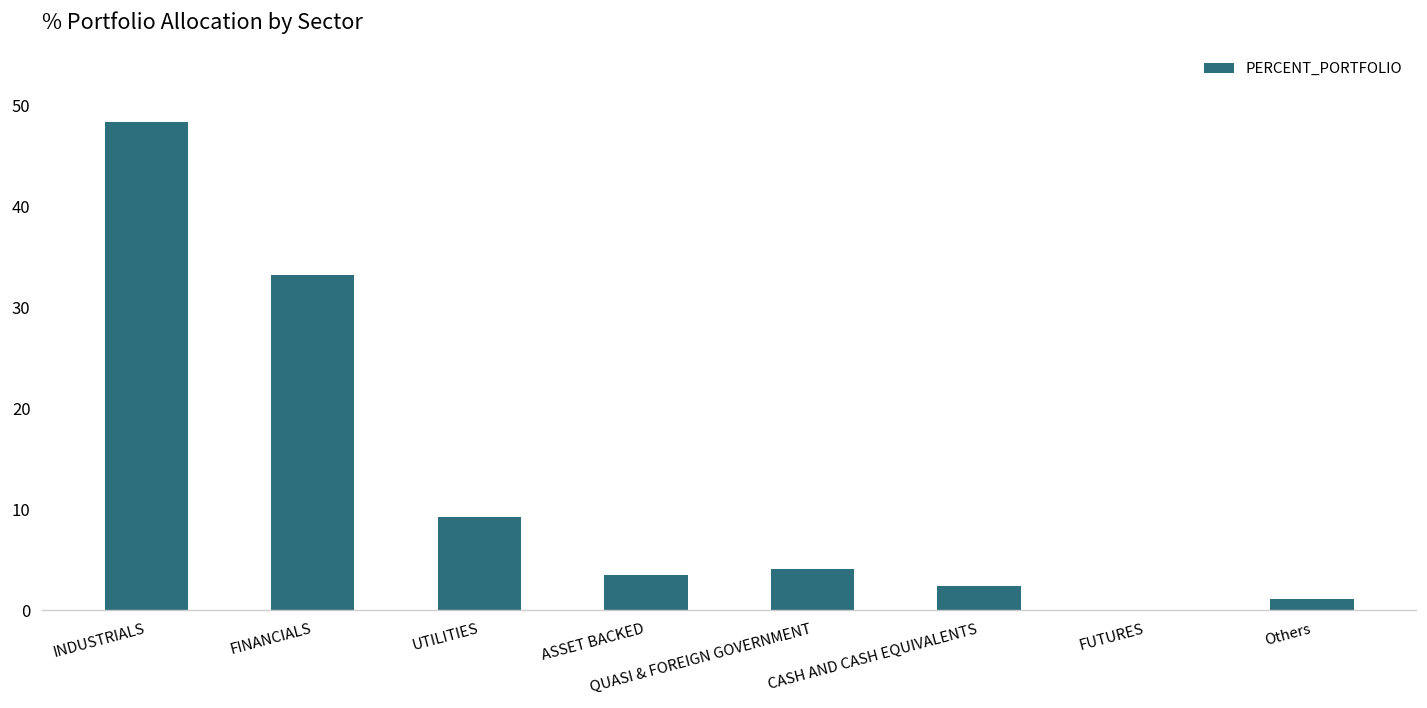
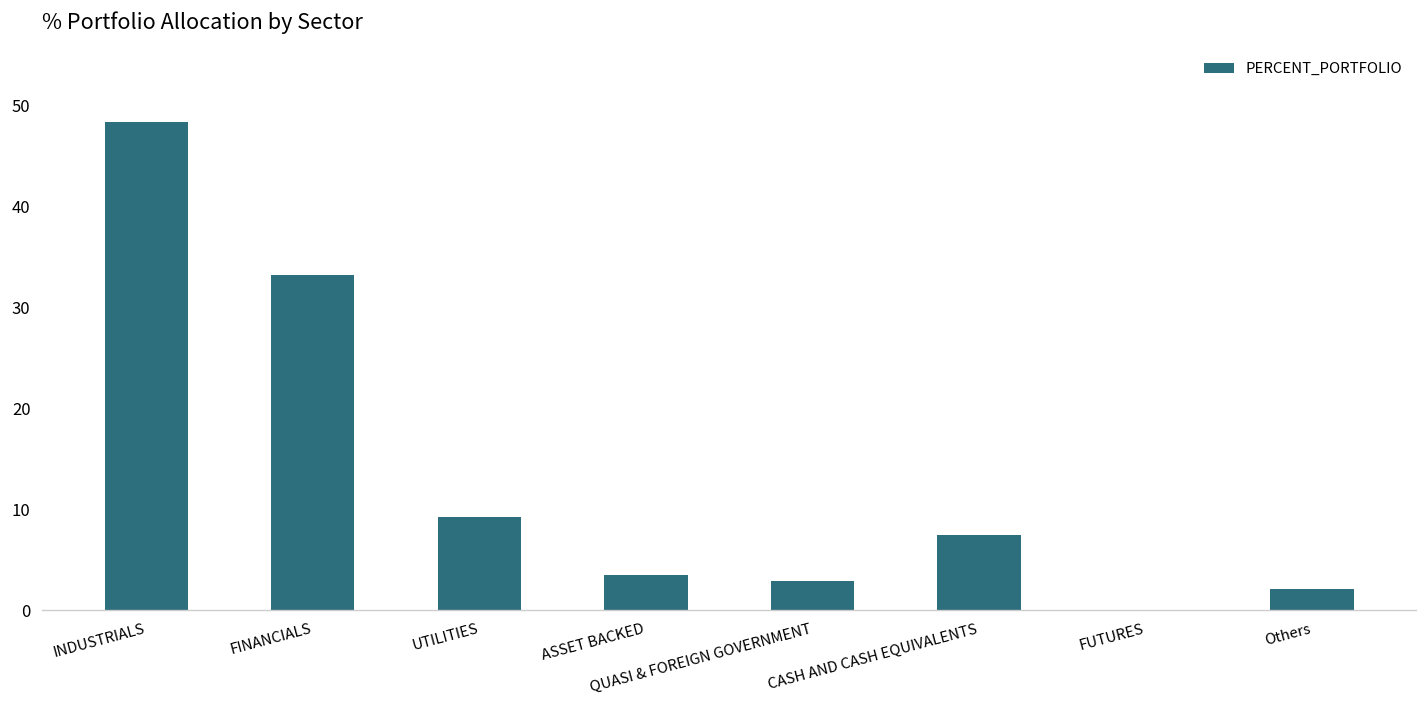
  {
    "INDUSTRIALS": 48,
    "FINANCIALS": 33,
    "UTILITIES": 9,
    "ASSET BACKED": 4,
-   "QUASI & FOREIGN GOVERNMENT": 4,
-   "CASH AND CASH EQUIVALENTS": 2,
+   "QUASI & FOREIGN GOVERNMENT": 3,
+   "CASH AND CASH EQUIVALENTS": 8,
    "FUTURES": 0,
-   "Others": 1
+   "Others": 2
  }
